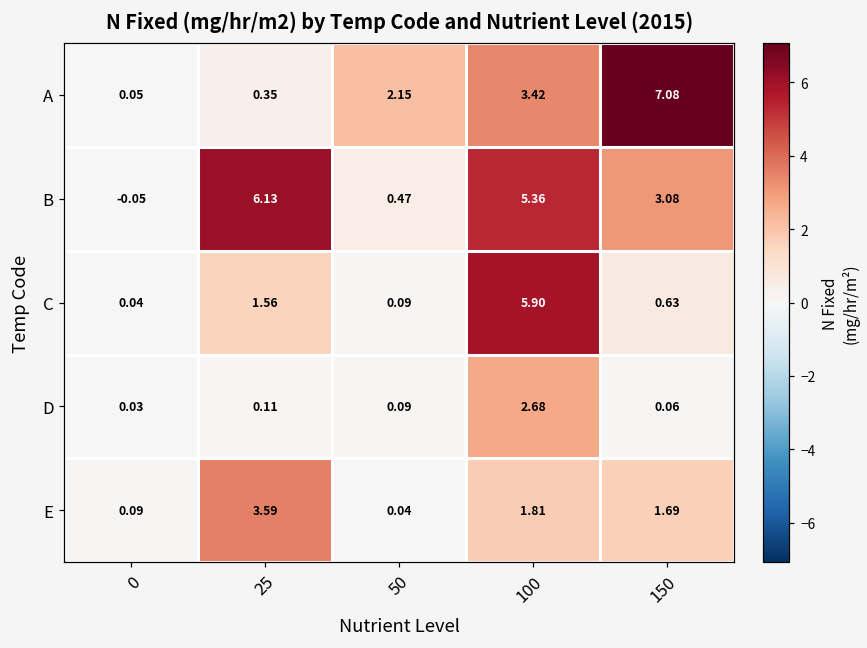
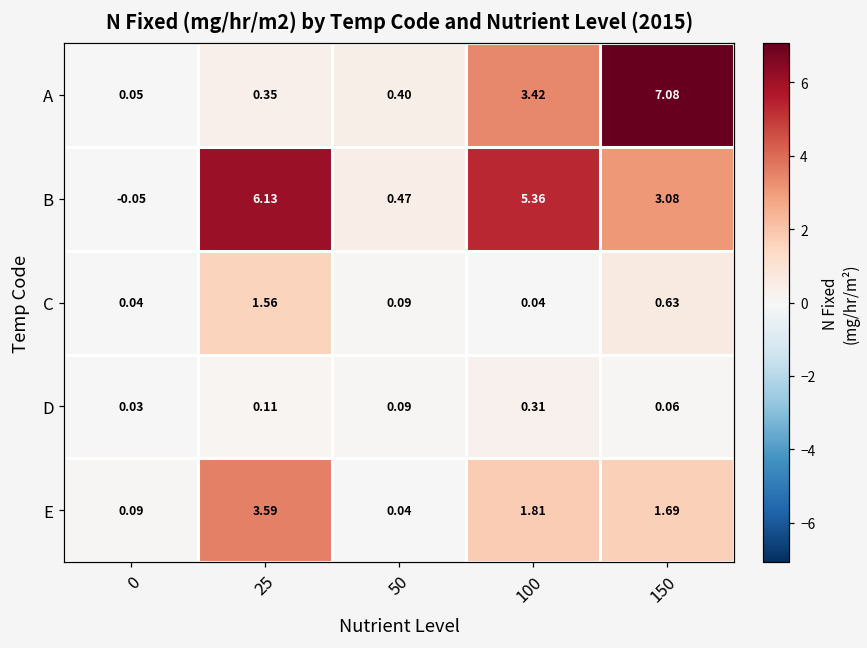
  {
    "A": {
      "0": 0.05,
      "25": 0.35,
-     "50": 2.15,
+     "50": 0.40,
      "100": 3.42,
      "150": 7.08
    },
    "B": {
      "0": -0.05,
      "25": 6.13,
      "50": 0.47,
      "100": 5.36,
      "150": 3.08
    },
    "C": {
      "0": 0.04,
      "25": 1.56,
      "50": 0.09,
-     "100": 5.90,
+     "100": 0.04,
      "150": 0.63
    },
    "D": {
      "0": 0.03,
      "25": 0.11,
      "50": 0.09,
-     "100": 2.68,
+     "100": 0.31,
      "150": 0.06
    },
    "E": {
      "0": 0.09,
      "25": 3.59,
      "50": 0.04,
      "100": 1.81,
      "150": 1.69
    }
  }
